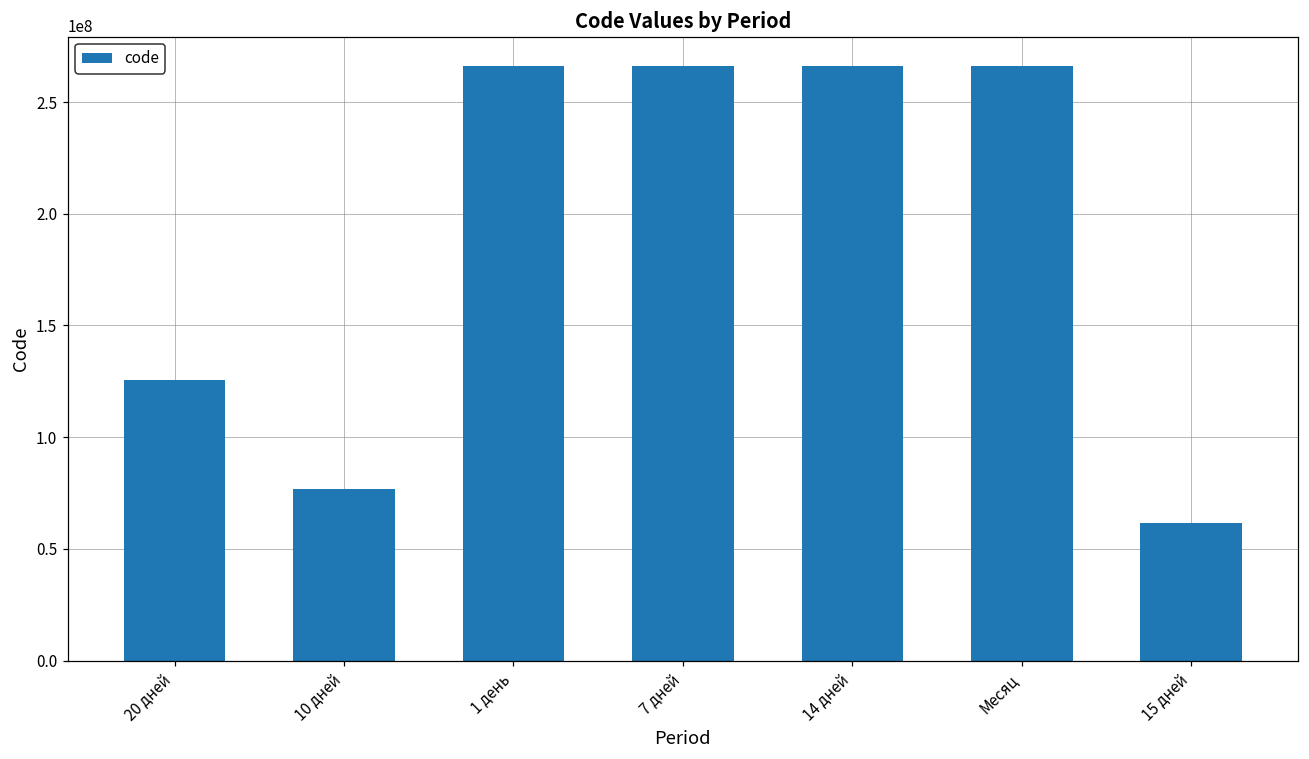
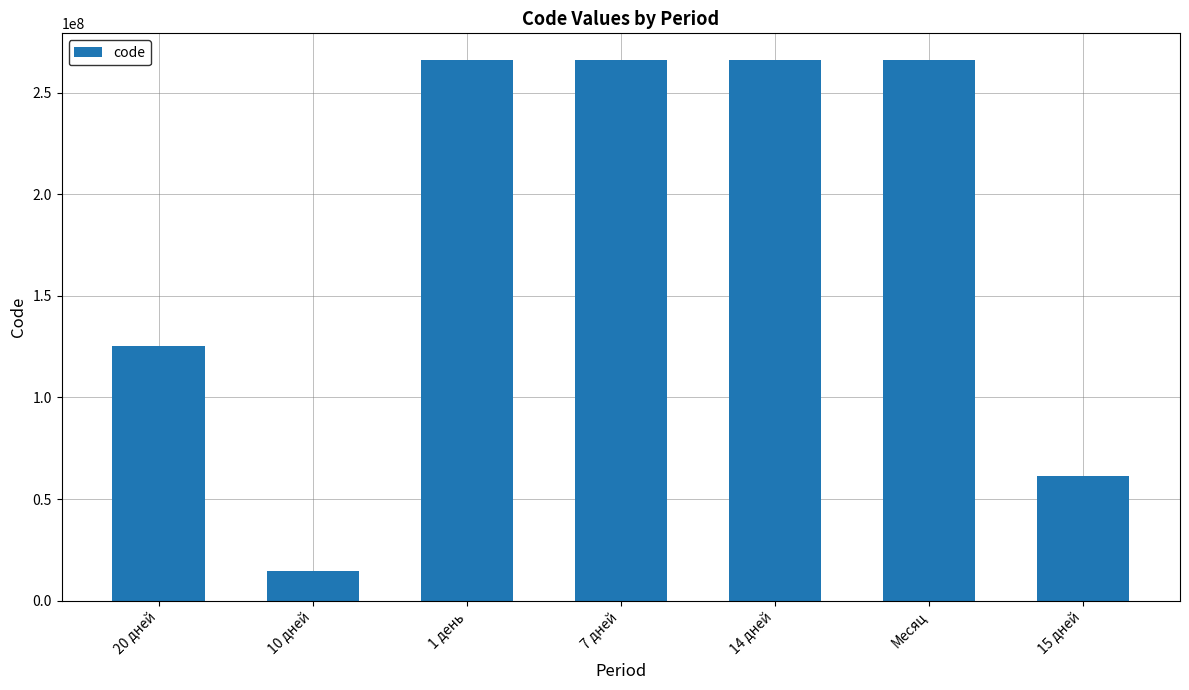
  {
    "20 дней": 125000000,
-   "10 дней": 77000000,
+   "10 дней": 15000000,
    "1 день": 266000000,
    "7 дней": 266000000,
    "14 дней": 266000000,
    "Месяц": 266000000,
    "15 дней": 62000000
  }
